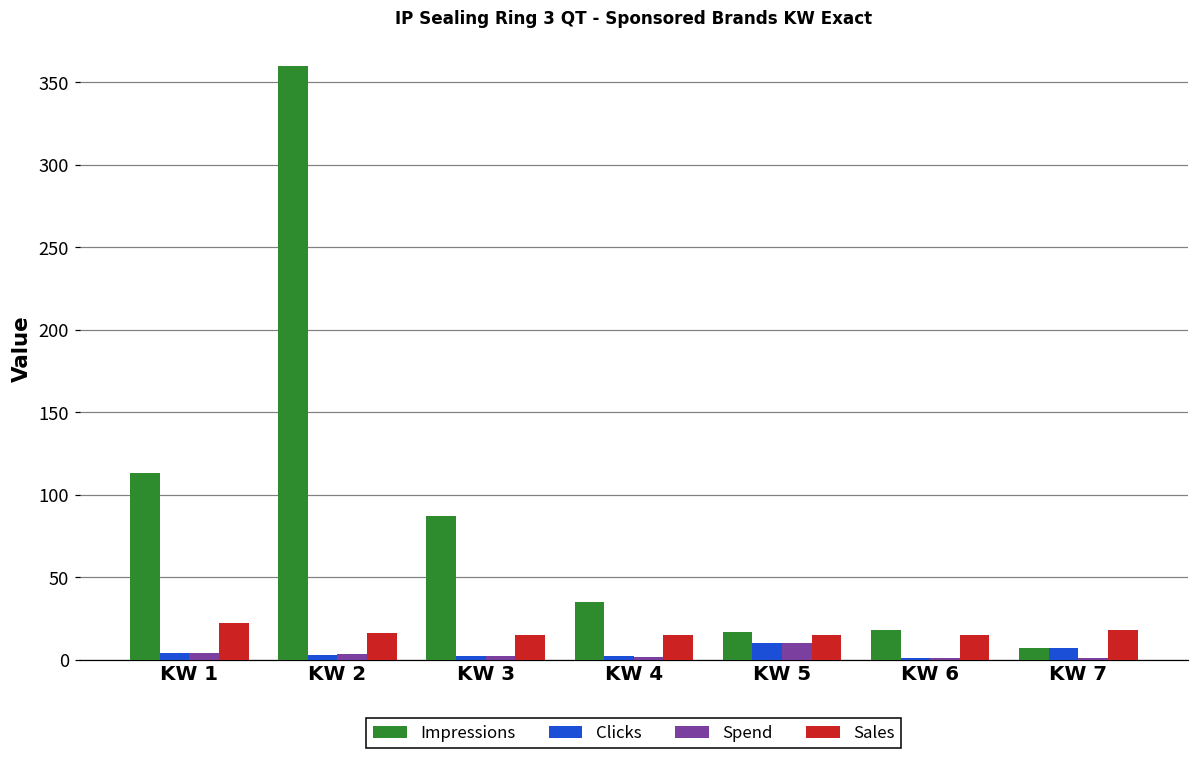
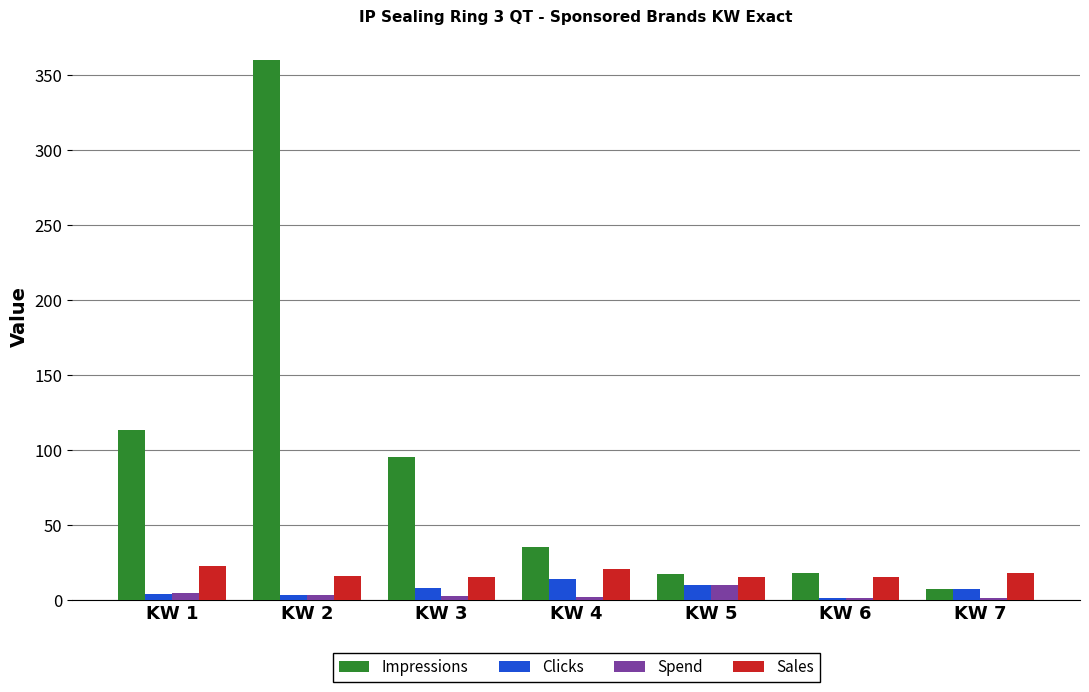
  {
    "Impressions": {
      "KW 1": 113,
      "KW 2": 360,
-     "KW 3": 87,
+     "KW 3": 95,
      "KW 4": 35,
      "KW 5": 17,
      "KW 6": 18,
      "KW 7": 7
    },
    "Clicks": {
      "KW 1": 4,
      "KW 2": 3,
-     "KW 3": 2,
-     "KW 4": 2,
+     "KW 3": 8,
+     "KW 4": 14,
      "KW 5": 10,
      "KW 7": 7
    },
    "Spend": {
      "KW 1": 4,
      "KW 2": 3,
      "KW 3": 2,
      "KW 4": 2,
      "KW 5": 10
    },
    "Sales": {
      "KW 1": 22,
      "KW 2": 16,
      "KW 3": 15,
-     "KW 4": 15,
+     "KW 4": 21,
      "KW 5": 15,
      "KW 6": 15,
      "KW 7": 18
    }
  }
